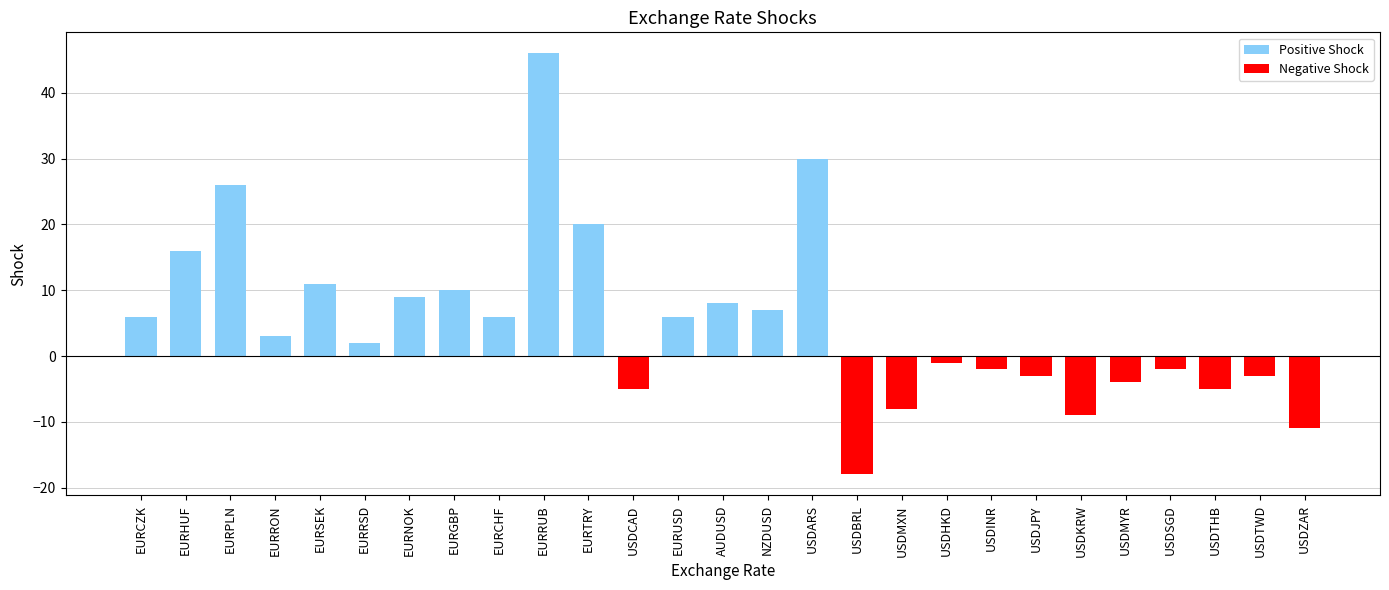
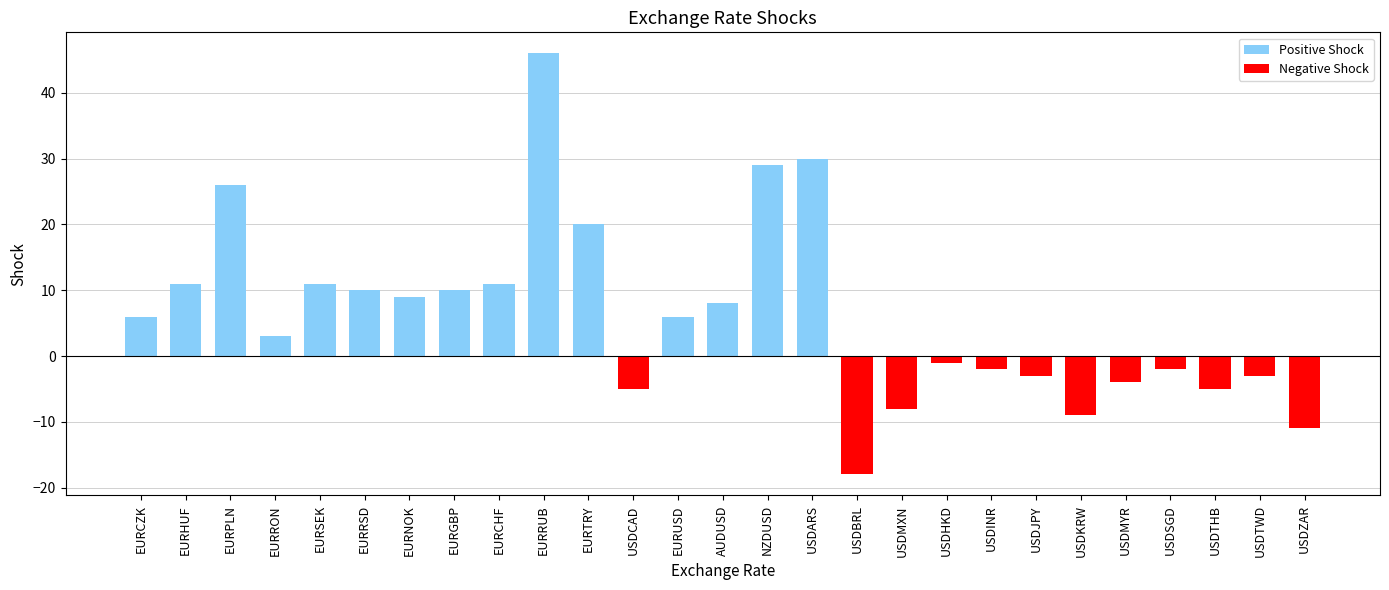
  {
    "EURCZK": 6,
-   "EURHUF": 16,
+   "EURHUF": 11,
    "EURPLN": 26,
    "EURRON": 3,
    "EURSEK": 11,
-   "EURRSD": 2,
+   "EURRSD": 10,
    "EURNOK": 9,
    "EURGBP": 10,
-   "EURCHF": 6,
+   "EURCHF": 11,
    "EURRUB": 46,
    "EURTRY": 20,
    "USDCAD": -5,
    "EURUSD": 6,
    "AUDUSD": 8,
-   "NZDUSD": 7,
+   "NZDUSD": 29,
    "USDARS": 30,
    "USDBRL": -18,
    "USDMXN": -8,
    "USDHKD": -1,
    "USDINR": -2,
    "USDJPY": -3,
    "USDKRW": -9,
    "USDMYR": -4,
    "USDSGD": -2,
    "USDTHB": -5,
    "USDTWD": -3,
    "USDZAR": -11
  }
